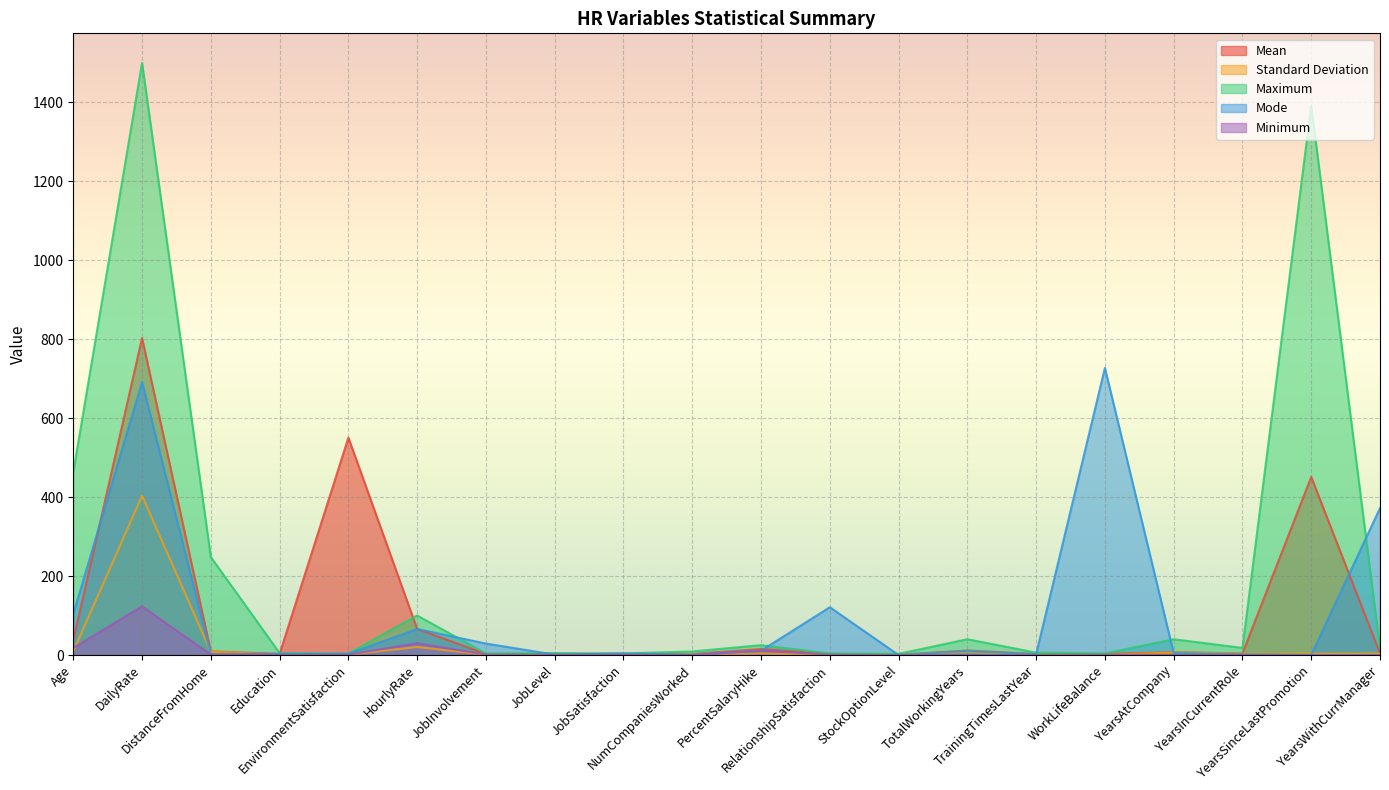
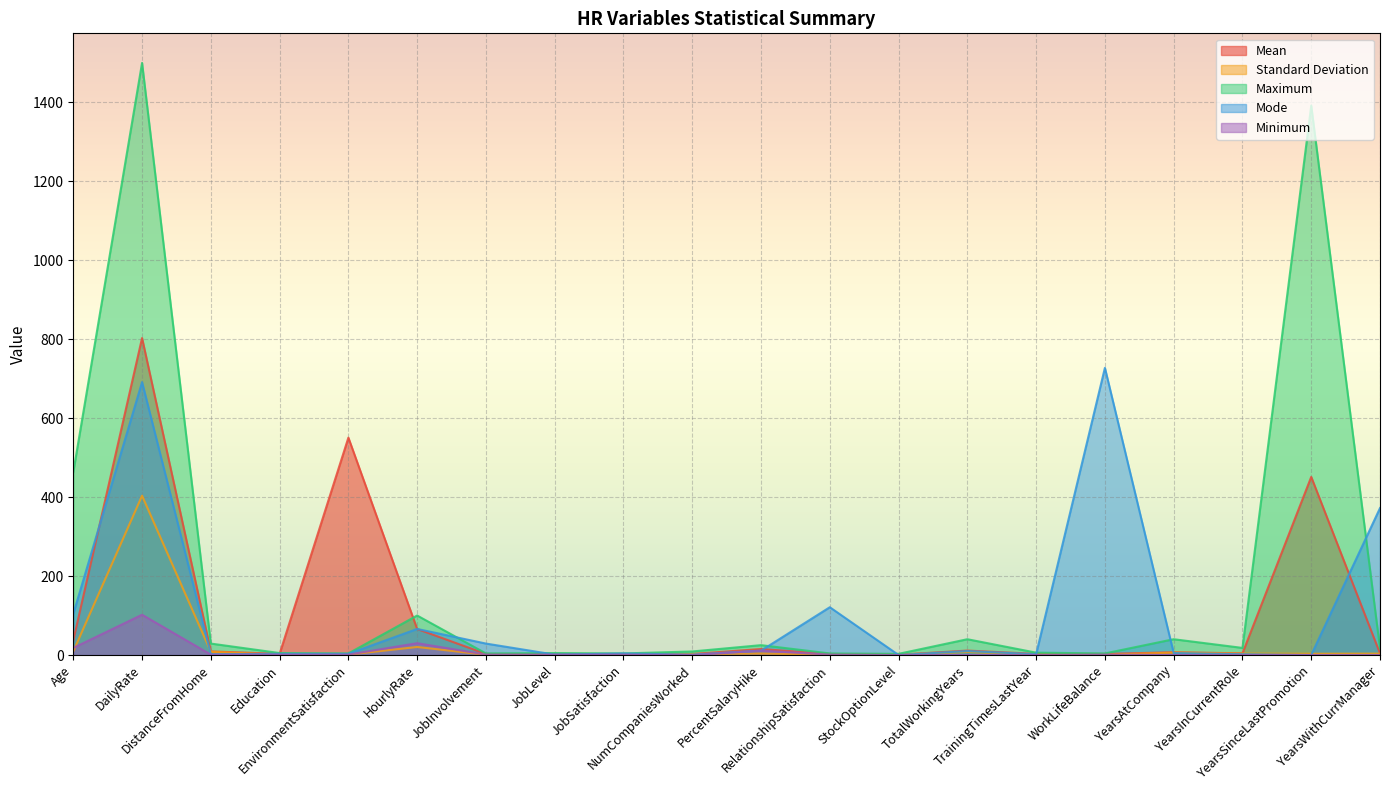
  {
    "Mean": {
      "Age": 40,
      "DailyRate": 800,
      "EnvironmentSatisfaction": 550,
      "YearsSinceLastPromotion": 450
    },
    "Standard Deviation": {
      "Age": 10,
      "DailyRate": 400,
      "HourlyRate": 20,
      "PercentSalaryHike": 0
    },
    "Maximum": {
      "Age": 460,
      "DailyRate": 1500,
-     "DistanceFromHome": 250,
+     "DistanceFromHome": 30,
      "HourlyRate": 100,
      "PercentSalaryHike": 30,
      "TotalWorkingYears": 40,
      "YearsAtCompany": 40,
      "YearsInCurrentRole": 20,
      "YearsWithCurrManager": 20
    },
    "Mode": {
      "Age": 100,
      "DailyRate": 690,
      "JobInvolvement": 30,
      "RelationshipSatisfaction": 120,
      "WorkLifeBalance": 730,
      "YearsWithCurrManager": 370
    },
    "Minimum": {
      "Age": 20,
-     "DailyRate": 120,
+     "DailyRate": 100,
      "HourlyRate": 30,
      "TotalWorkingYears": 0
    }
  }
